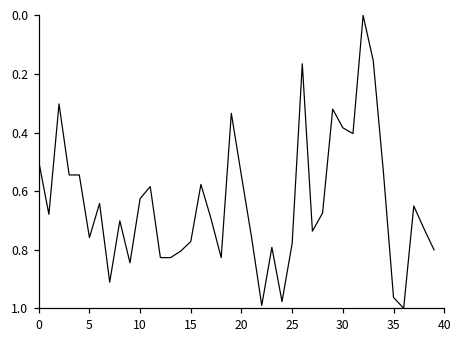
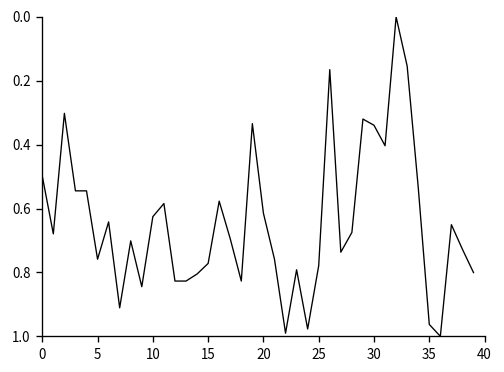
  {
    "0": 0.50,
    "5": 0.76,
    "10": 0.63,
    "15": 0.77,
-   "20": 0.55,
+   "20": 0.61,
    "25": 0.78,
-   "30": 0.38,
+   "30": 0.34,
    "35": 0.96
  }
